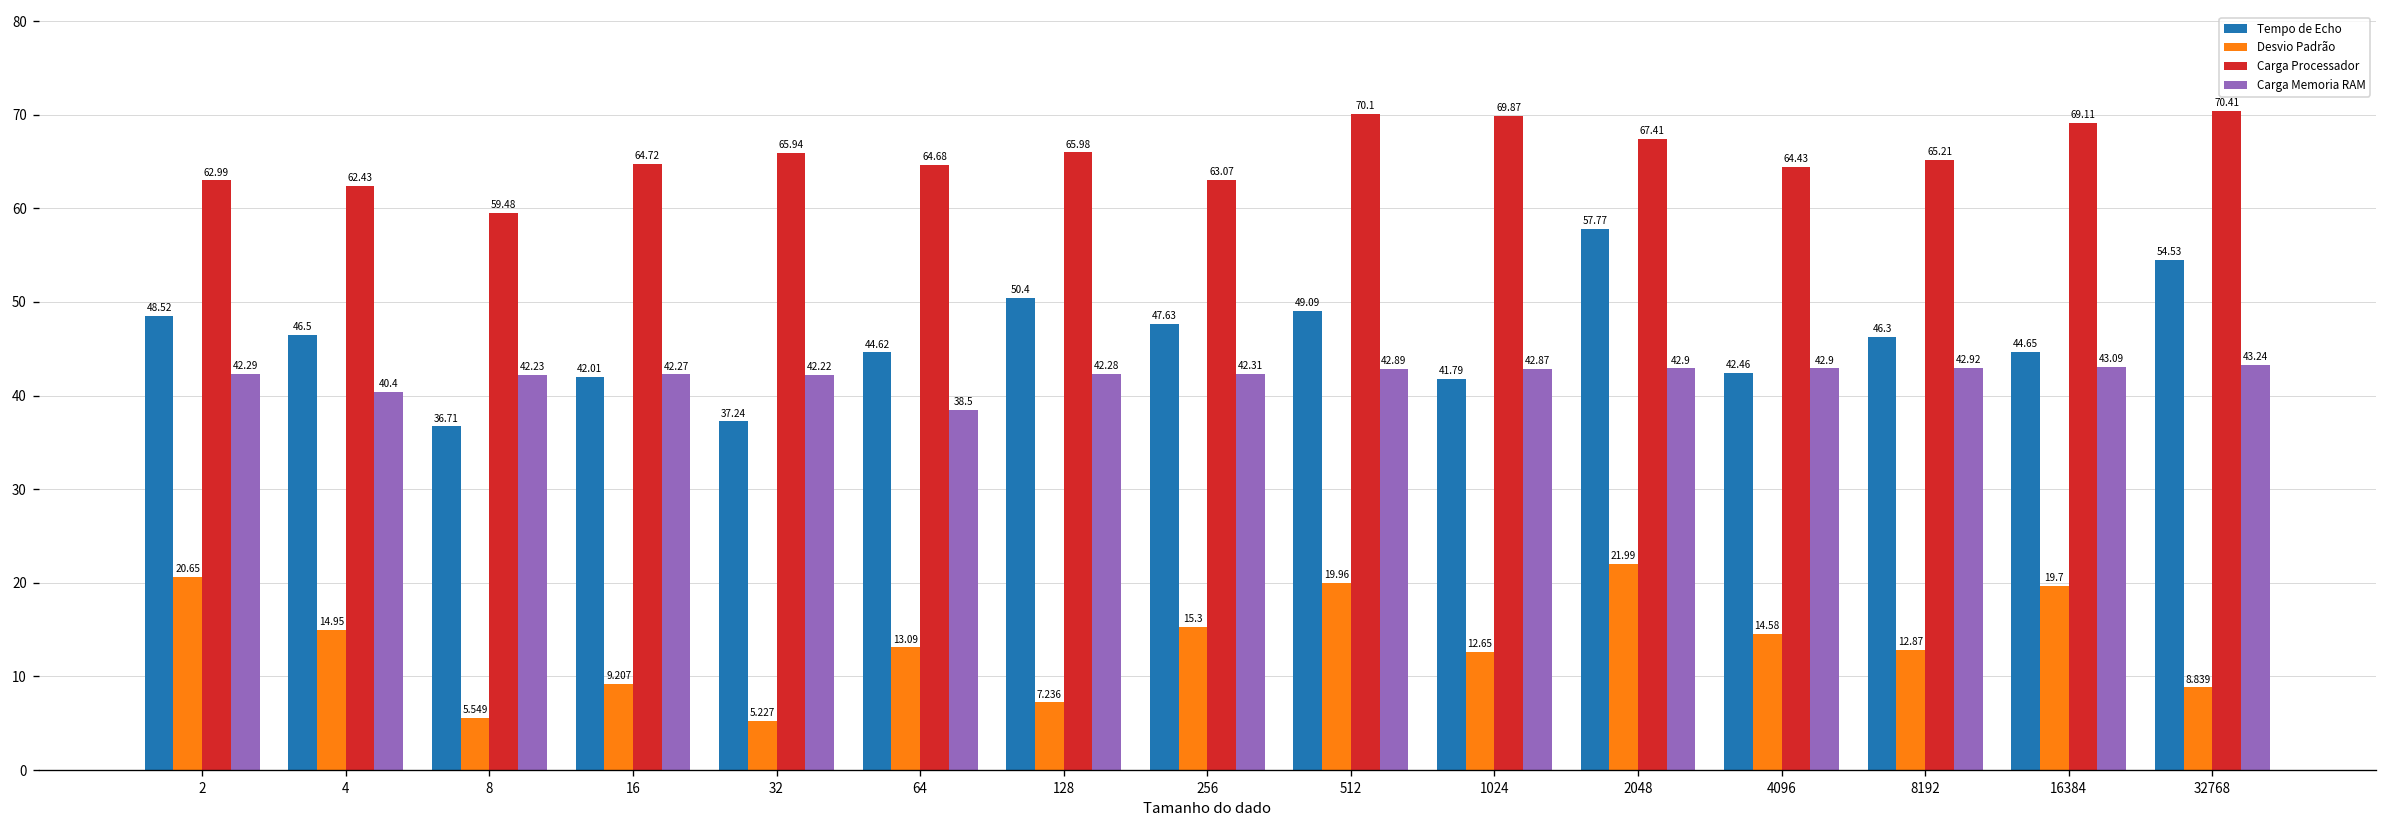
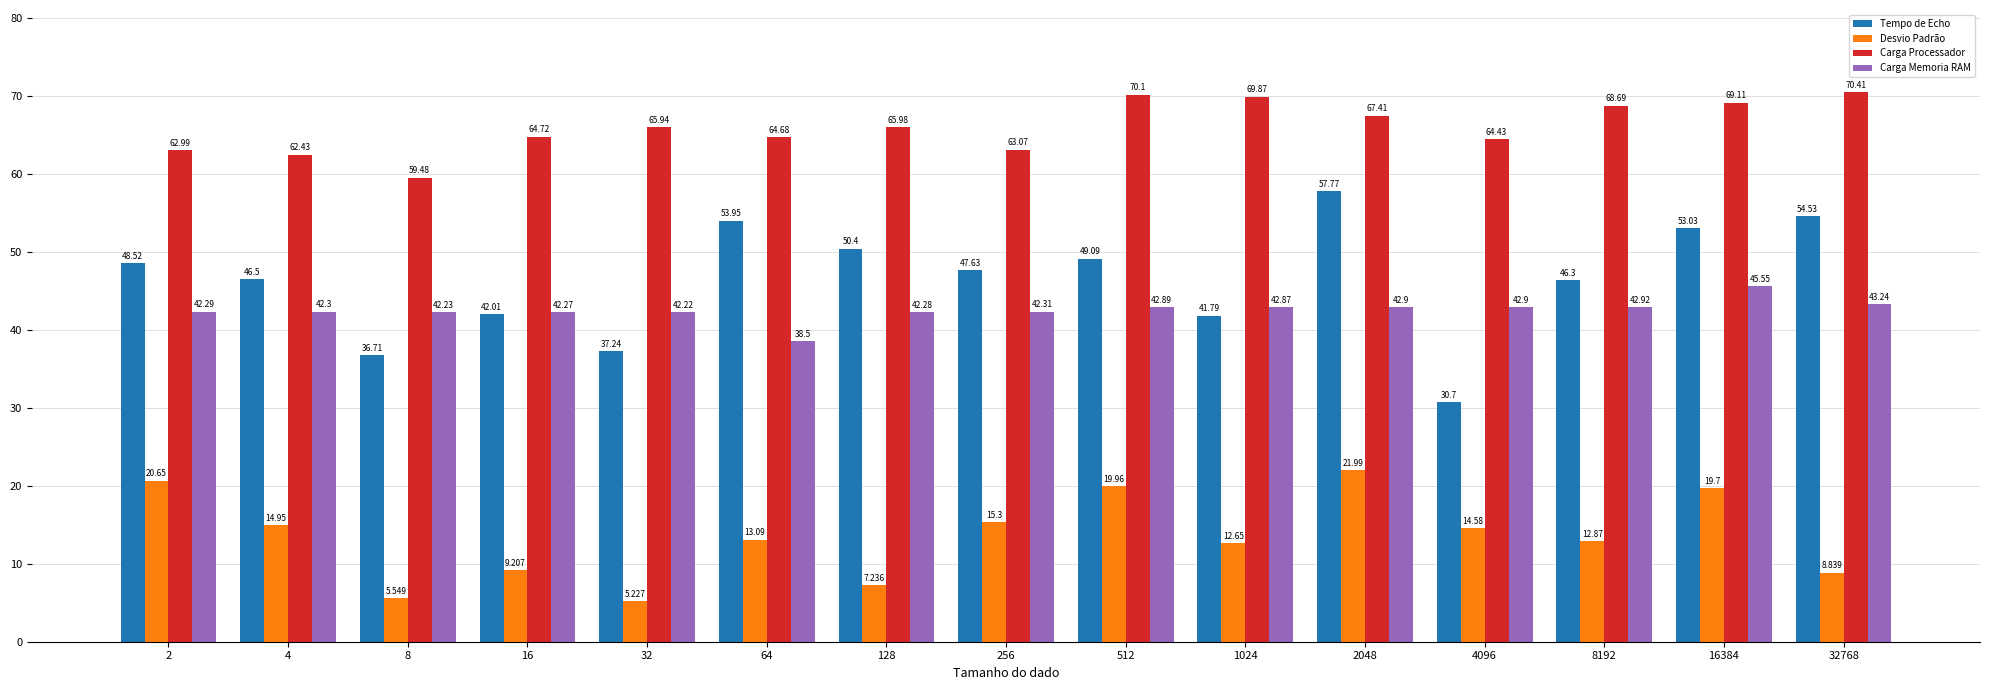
  {
    "Tempo de Echo": {
      "2": 48.52,
      "4": 46.5,
      "8": 36.71,
      "16": 42.01,
      "32": 37.24,
-     "64": 44.62,
+     "64": 53.95,
      "128": 50.4,
      "256": 47.63,
      "512": 49.09,
      "1024": 41.79,
      "2048": 57.77,
-     "4096": 42.46,
+     "4096": 30.7,
      "8192": 46.3,
-     "16384": 44.65,
+     "16384": 53.03,
      "32768": 54.53
    },
    "Desvio Padrão": {
      "2": 20.65,
      "4": 14.95,
      "8": 5.549,
      "16": 9.207,
      "32": 5.227,
      "64": 13.09,
      "128": 7.236,
      "256": 15.3,
      "512": 19.96,
      "1024": 12.65,
      "2048": 21.99,
      "4096": 14.58,
      "8192": 12.87,
      "16384": 19.7,
      "32768": 8.839
    },
    "Carga Processador": {
      "2": 62.99,
      "4": 62.43,
      "8": 59.48,
      "16": 64.72,
      "32": 65.94,
      "64": 64.68,
      "128": 65.98,
      "256": 63.07,
      "512": 70.1,
      "1024": 69.87,
      "2048": 67.41,
      "4096": 64.43,
-     "8192": 65.21,
+     "8192": 68.69,
      "16384": 69.11,
      "32768": 70.41
    },
    "Carga Memoria RAM": {
      "2": 42.29,
-     "4": 40.4,
+     "4": 42.3,
      "8": 42.23,
      "16": 42.27,
      "32": 42.22,
      "64": 38.5,
      "128": 42.28,
      "256": 42.31,
      "512": 42.89,
      "1024": 42.87,
      "2048": 42.9,
      "4096": 42.9,
      "8192": 42.92,
-     "16384": 43.09,
+     "16384": 45.55,
      "32768": 43.24
    }
  }
